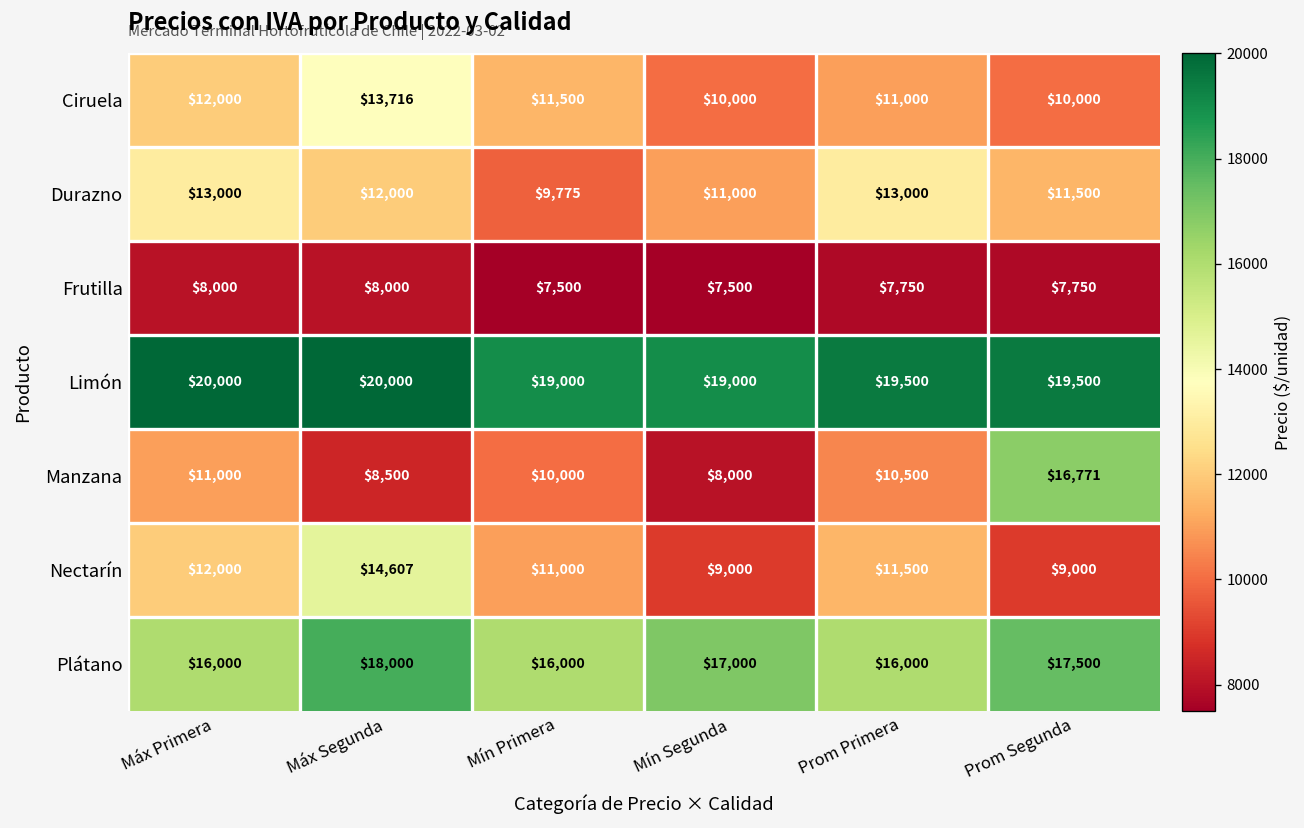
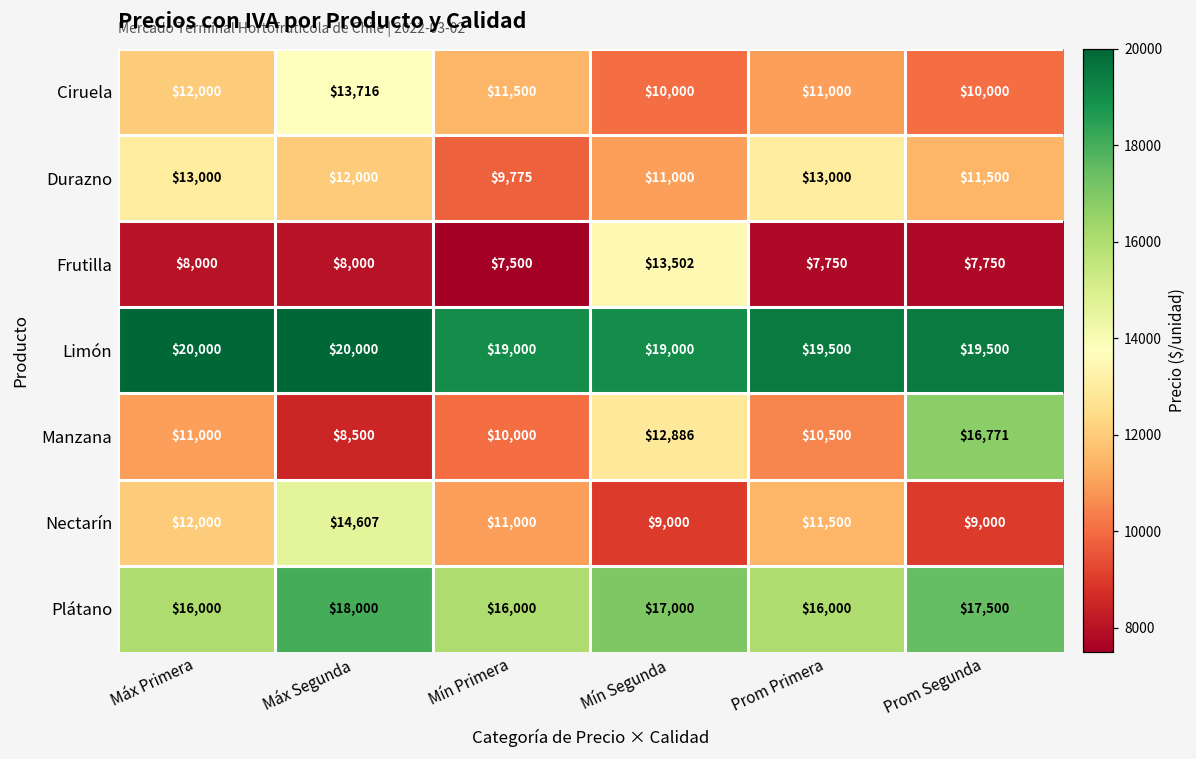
  {
    "Ciruela": {
      "Máx Primera": "$12,000",
      "Máx Segunda": "$13,716",
      "Mín Primera": "$11,500",
      "Mín Segunda": "$10,000",
      "Prom Primera": "$11,000",
      "Prom Segunda": "$10,000"
    },
    "Durazno": {
      "Máx Primera": "$13,000",
      "Máx Segunda": "$12,000",
      "Mín Primera": "$9,775",
      "Mín Segunda": "$11,000",
      "Prom Primera": "$13,000",
      "Prom Segunda": "$11,500"
    },
    "Frutilla": {
      "Máx Primera": "$8,000",
      "Máx Segunda": "$8,000",
      "Mín Primera": "$7,500",
-     "Mín Segunda": "$7,500",
+     "Mín Segunda": "$13,502",
      "Prom Primera": "$7,750",
      "Prom Segunda": "$7,750"
    },
    "Limón": {
      "Máx Primera": "$20,000",
      "Máx Segunda": "$20,000",
      "Mín Primera": "$19,000",
      "Mín Segunda": "$19,000",
      "Prom Primera": "$19,500",
      "Prom Segunda": "$19,500"
    },
    "Manzana": {
      "Máx Primera": "$11,000",
      "Máx Segunda": "$8,500",
      "Mín Primera": "$10,000",
-     "Mín Segunda": "$8,000",
+     "Mín Segunda": "$12,886",
      "Prom Primera": "$10,500",
      "Prom Segunda": "$16,771"
    },
    "Nectarín": {
      "Máx Primera": "$12,000",
      "Máx Segunda": "$14,607",
      "Mín Primera": "$11,000",
      "Mín Segunda": "$9,000",
      "Prom Primera": "$11,500",
      "Prom Segunda": "$9,000"
    },
    "Plátano": {
      "Máx Primera": "$16,000",
      "Máx Segunda": "$18,000",
      "Mín Primera": "$16,000",
      "Mín Segunda": "$17,000",
      "Prom Primera": "$16,000",
      "Prom Segunda": "$17,500"
    }
  }
